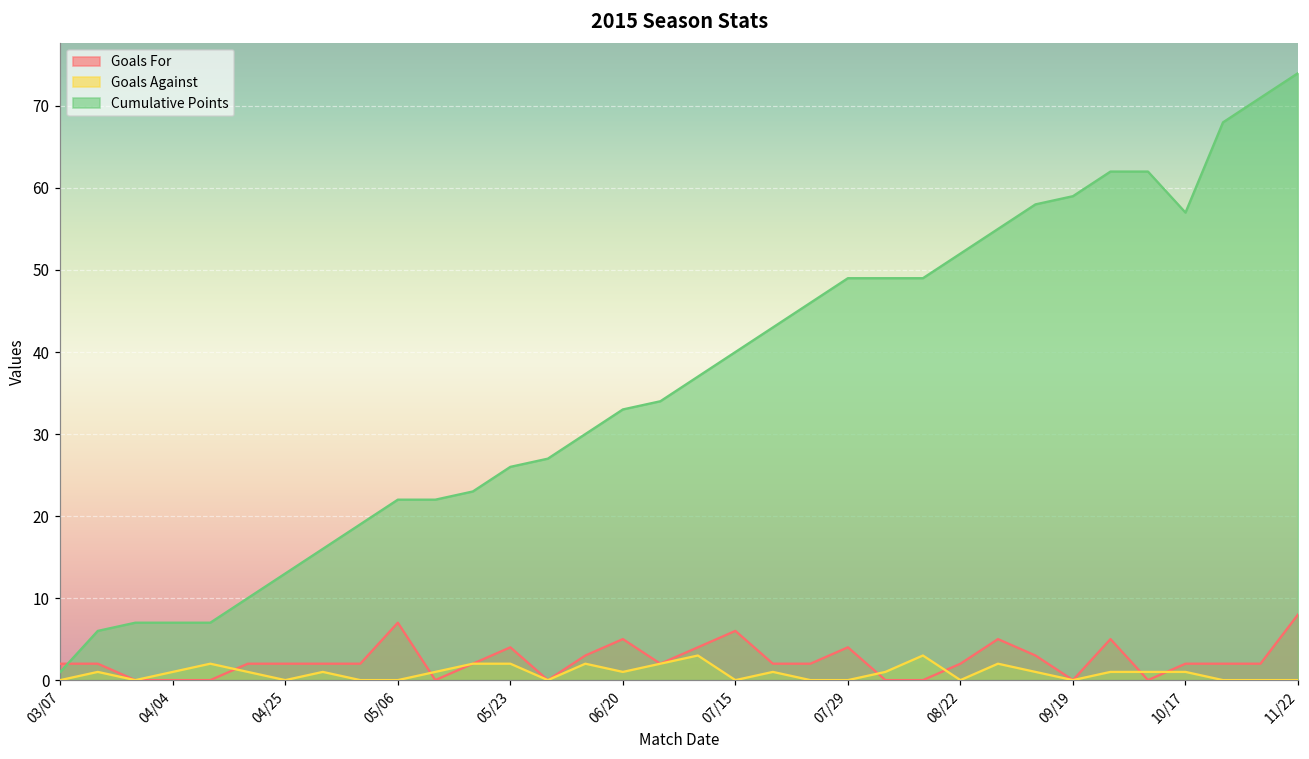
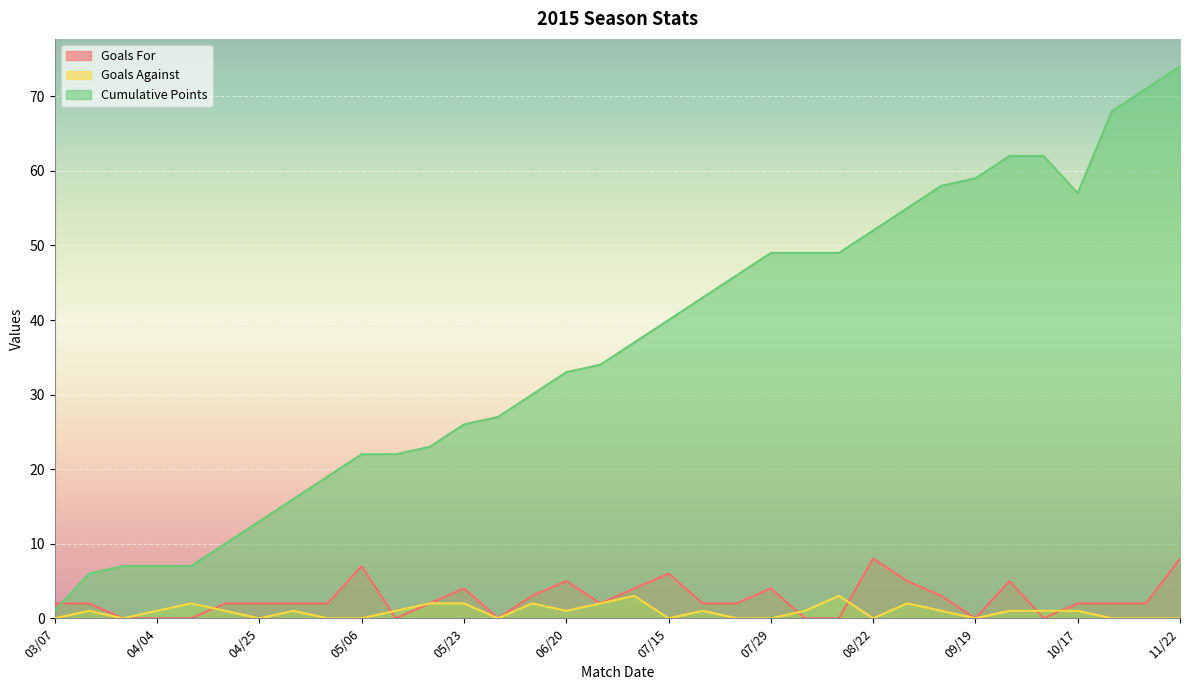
  {
    "Goals For": {
      "03/07": 2,
      "04/04": 0,
      "04/25": 2,
      "05/06": 7,
      "05/23": 4,
      "06/20": 5,
      "07/15": 6,
      "07/29": 4,
-     "08/22": 2,
+     "08/22": 8,
      "10/17": 2,
      "11/22": 8
    },
    "Goals Against": {
      "03/07": 0,
      "04/04": 1,
      "04/25": 0,
      "05/06": 0,
      "05/23": 2,
      "06/20": 1,
      "07/15": 0,
      "07/29": 0,
      "08/22": 0,
      "10/17": 1,
      "11/22": 0
    },
    "Cumulative Points": {
      "03/07": 1,
      "04/04": 7,
      "04/25": 13,
      "05/06": 22,
      "05/23": 26,
      "06/20": 33,
      "07/15": 40,
      "07/29": 49,
      "08/22": 52,
      "09/19": 59,
      "10/17": 57,
      "11/22": 74
    }
  }
